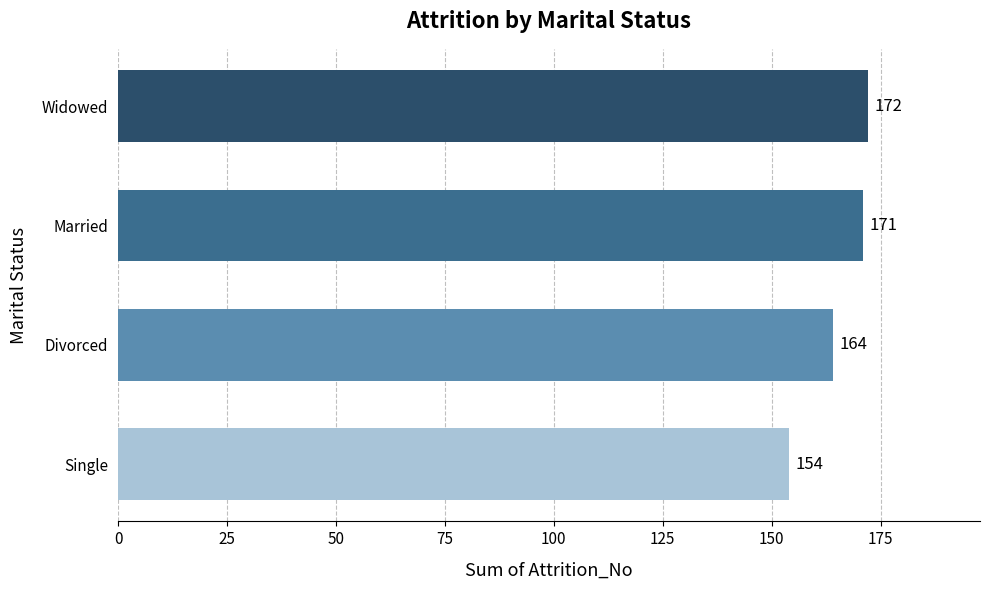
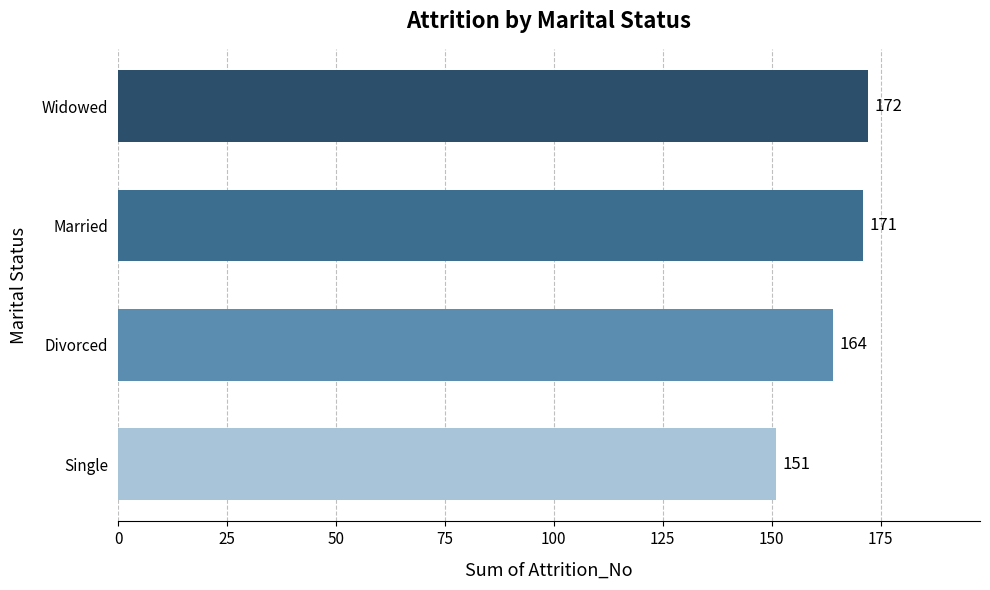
  {
    "Widowed": 172,
    "Married": 171,
    "Divorced": 164,
-   "Single": 154
+   "Single": 151
  }
